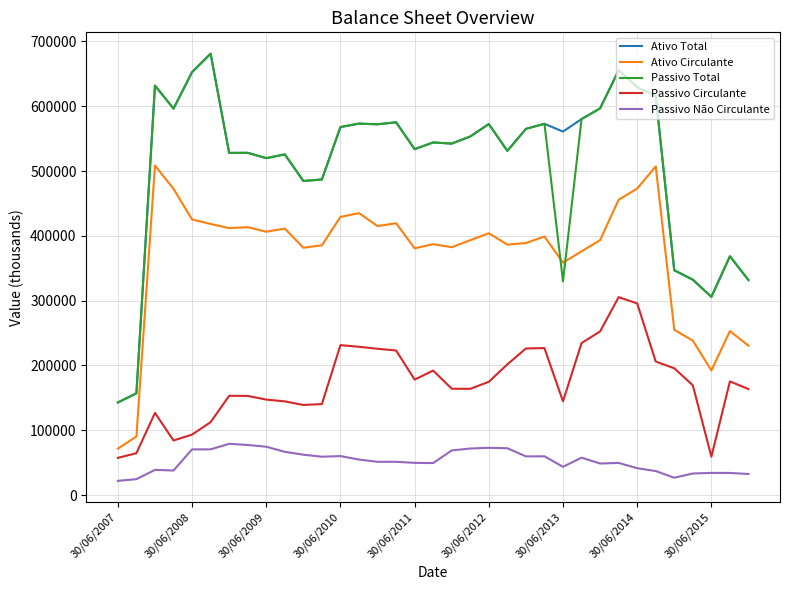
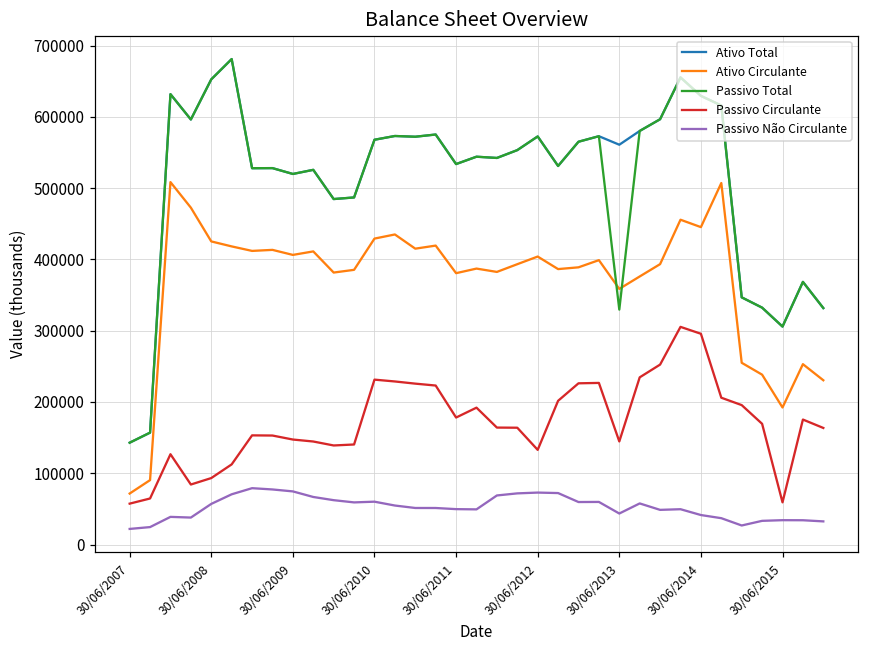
  {
    "Ativo Total": {
      "30/06/2013": 560000
    },
    "Ativo Circulante": {
      "30/06/2007": 70000,
      "30/06/2008": 430000,
      "30/06/2009": 410000,
      "30/06/2010": 430000,
      "30/06/2011": 380000,
      "30/06/2012": 400000,
      "30/06/2013": 360000,
-     "30/06/2014": 470000,
+     "30/06/2014": 450000,
      "30/06/2015": 190000
    },
    "Passivo Total": {
      "30/06/2013": 330000
    },
    "Passivo Circulante": {
      "30/06/2007": 60000,
      "30/06/2008": 90000,
      "30/06/2009": 150000,
      "30/06/2010": 230000,
      "30/06/2011": 180000,
-     "30/06/2012": 170000,
+     "30/06/2012": 130000,
      "30/06/2013": 140000,
      "30/06/2014": 300000,
      "30/06/2015": 60000
    },
    "Passivo Não Circulante": {
      "30/06/2007": 20000,
-     "30/06/2008": 70000,
+     "30/06/2008": 60000,
      "30/06/2009": 70000,
      "30/06/2010": 60000,
      "30/06/2011": 50000,
      "30/06/2012": 70000,
      "30/06/2013": 40000,
      "30/06/2014": 40000,
      "30/06/2015": 30000
    }
  }
